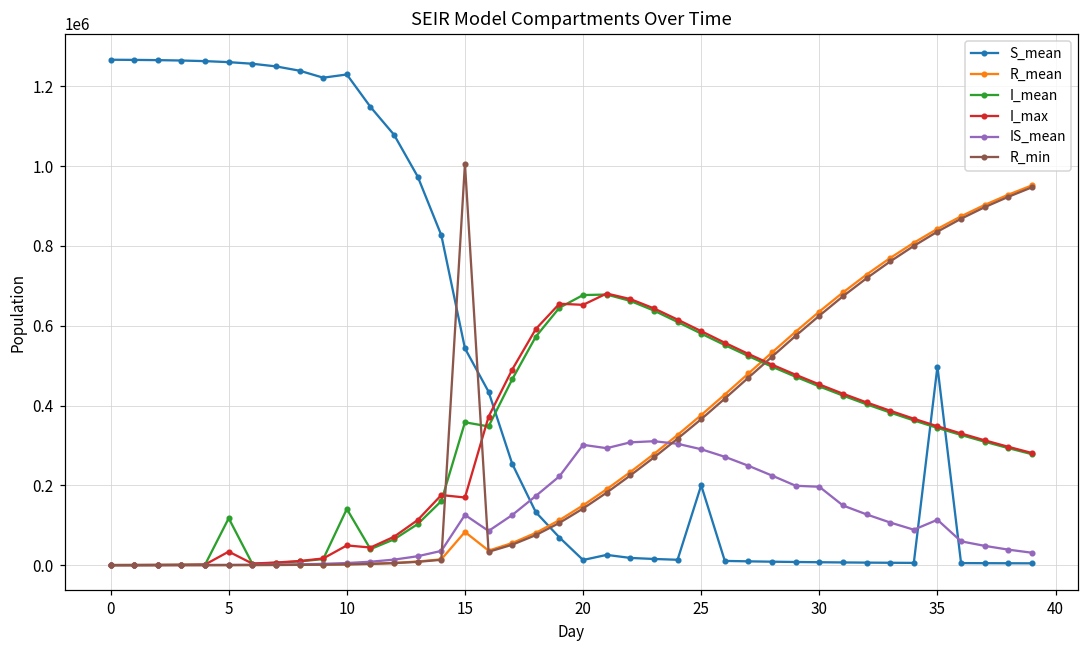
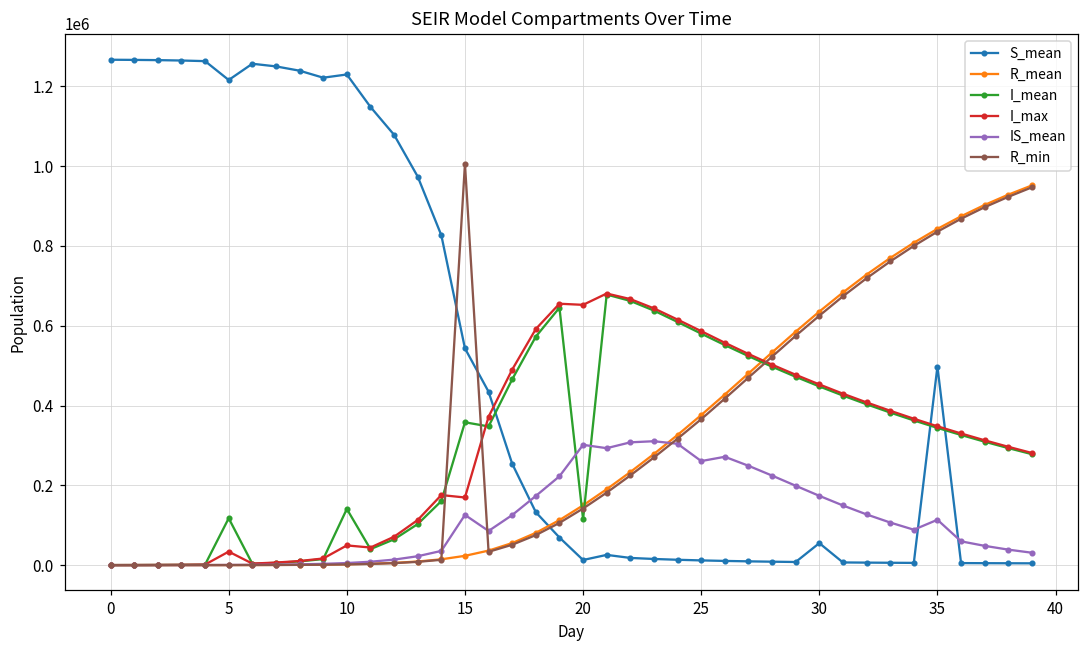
  {
    "S_mean": {
      "0": 1270000,
-     "5": 1260000,
+     "5": 1220000,
      "10": 1230000,
      "15": 540000,
      "20": 10000,
-     "25": 200000,
-     "30": 10000,
+     "25": 10000,
+     "30": 60000,
      "35": 500000
    },
    "R_mean": {
-     "15": 80000,
+     "15": 20000,
      "20": 150000,
      "25": 380000,
      "30": 640000
    },
    "I_mean": {
      "5": 120000,
      "10": 140000,
      "15": 360000,
-     "20": 680000
+     "20": 120000
    },
    "I_max": {
      "5": 30000,
      "10": 50000,
      "15": 170000,
      "20": 650000
    },
    "IS_mean": {
      "15": 130000,
      "20": 300000,
-     "25": 290000,
-     "30": 200000,
+     "25": 260000,
+     "30": 170000,
      "35": 110000
    },
    "R_min": {
      "15": 1010000,
      "20": 140000,
      "25": 370000,
      "30": 630000
    }
  }
